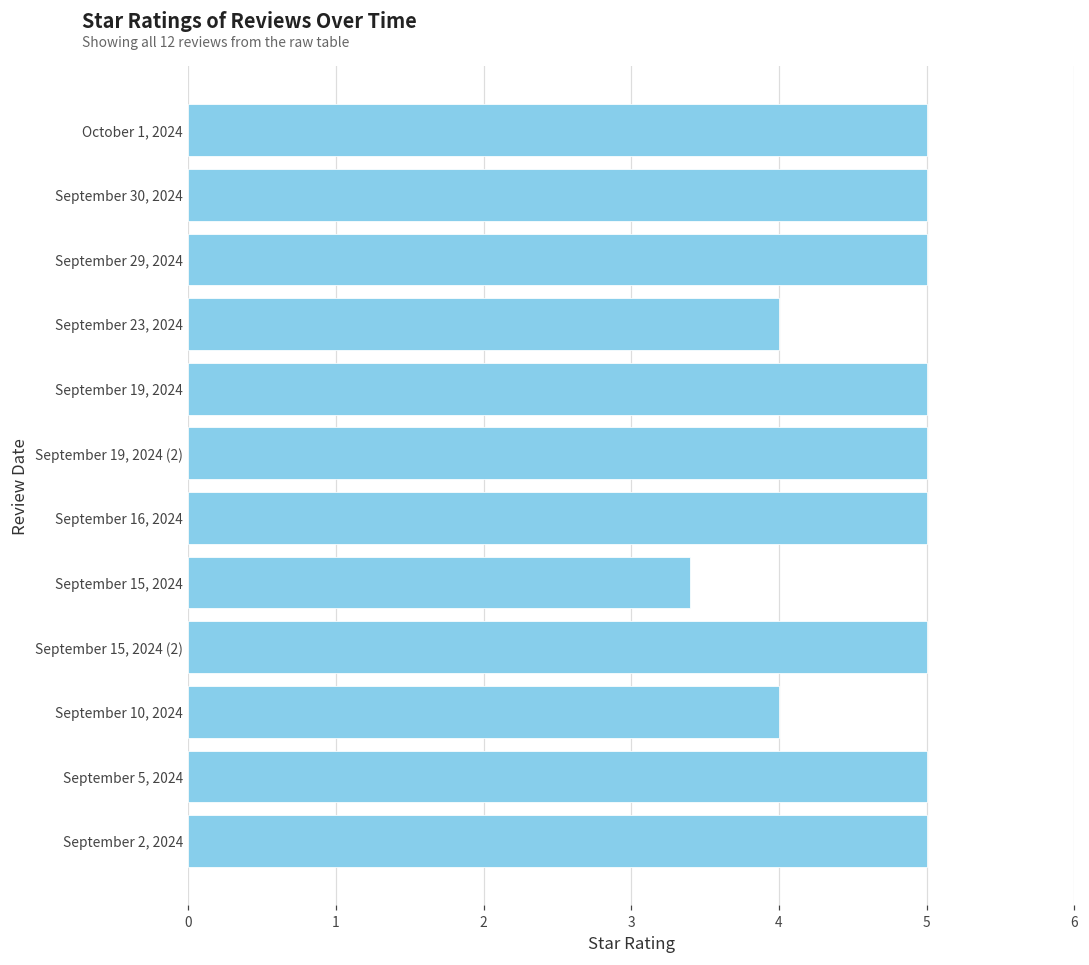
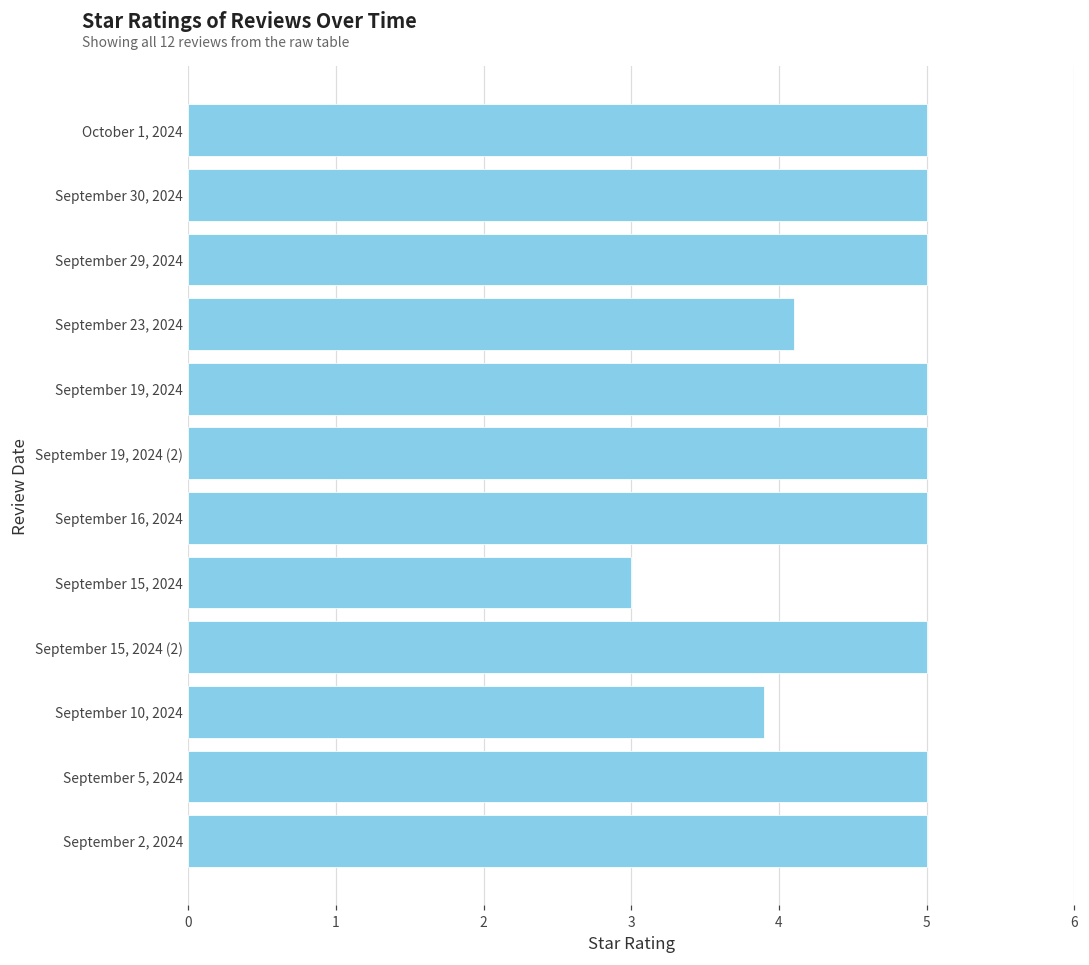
  {
    "October 1, 2024": 5.0,
    "September 30, 2024": 5.0,
    "September 29, 2024": 5.0,
-   "September 23, 2024": 4.0,
+   "September 23, 2024": 4.1,
    "September 19, 2024": 5.0,
    "September 19, 2024 (2)": 5.0,
    "September 16, 2024": 5.0,
-   "September 15, 2024": 3.4,
+   "September 15, 2024": 3.0,
    "September 15, 2024 (2)": 5.0,
-   "September 10, 2024": 4.0,
+   "September 10, 2024": 3.9,
    "September 5, 2024": 5.0,
    "September 2, 2024": 5.0
  }
